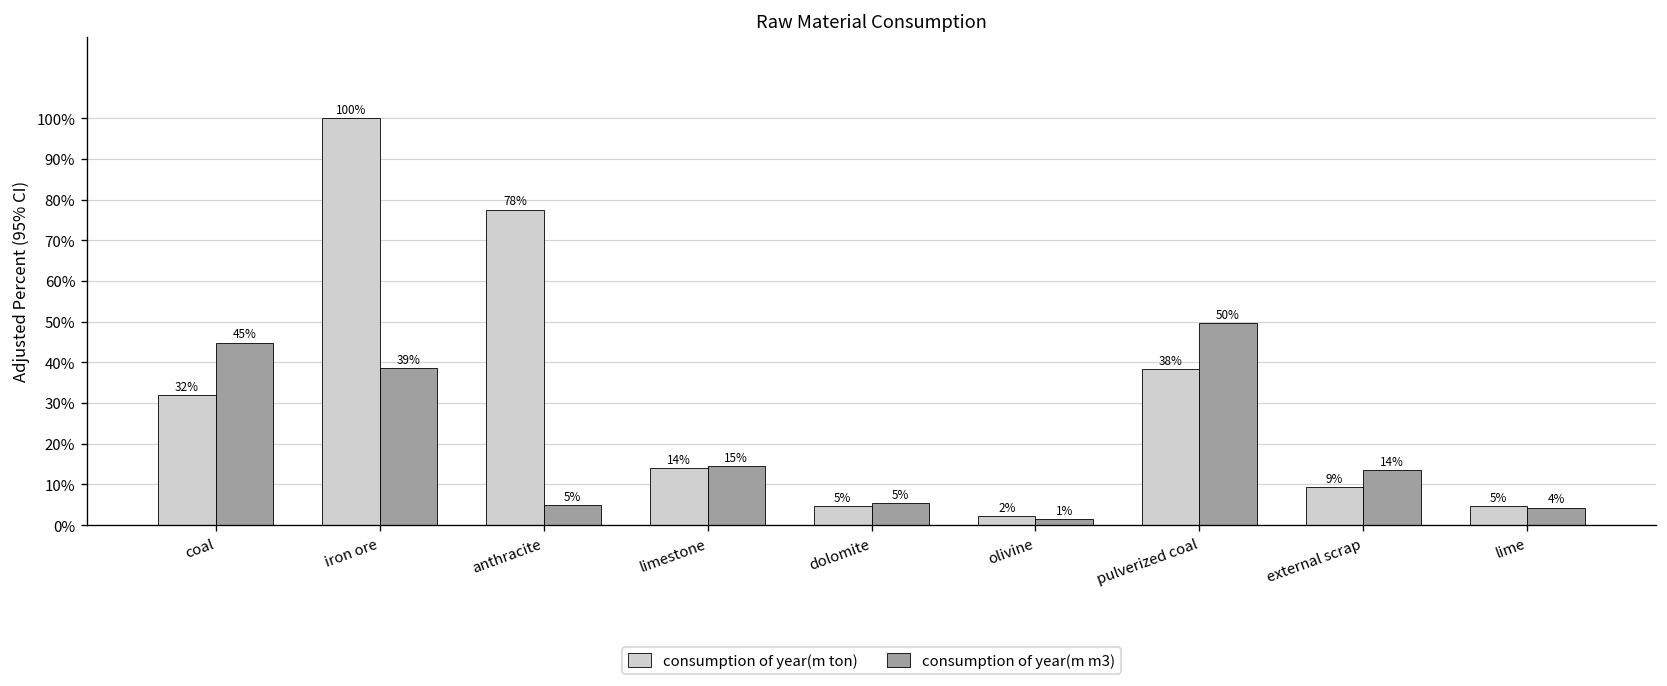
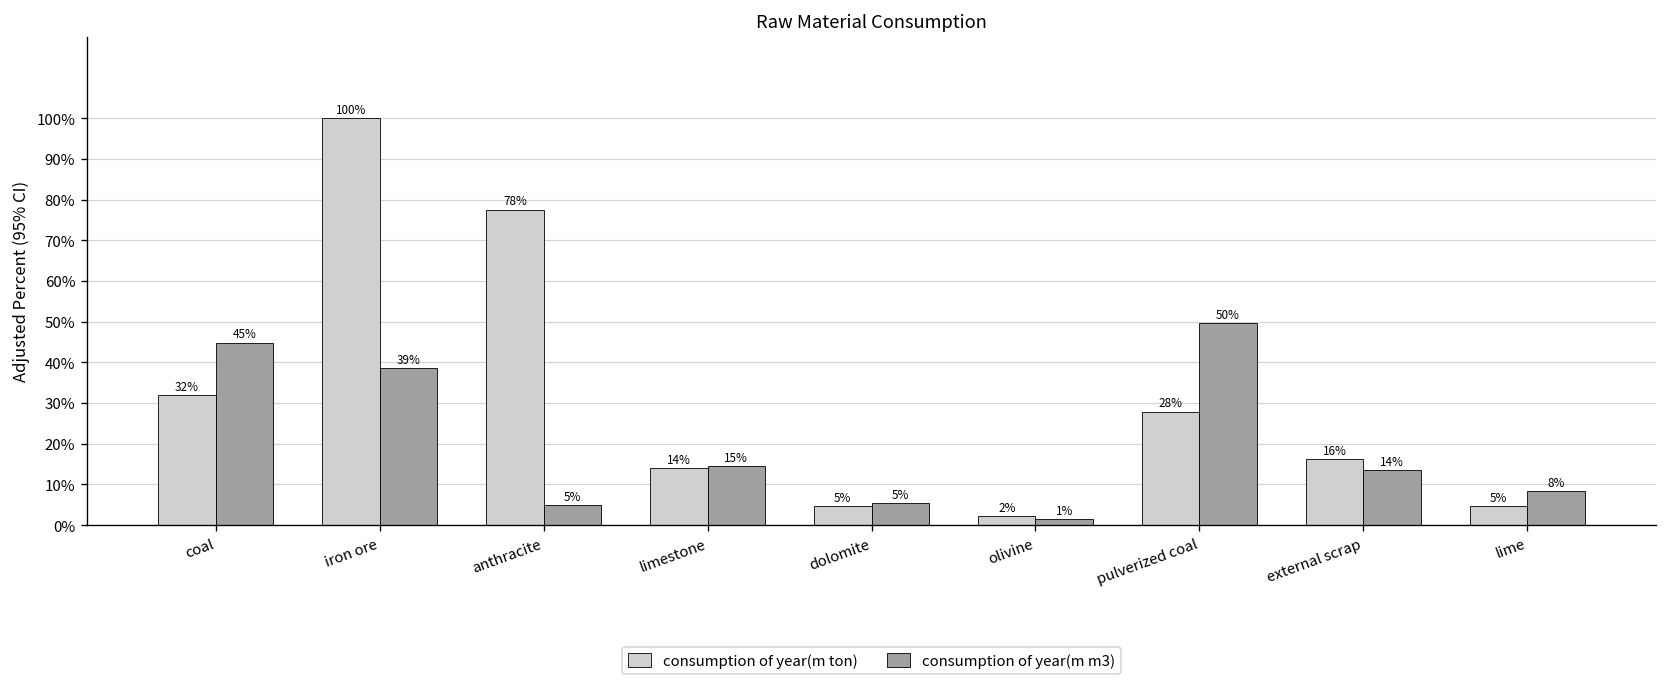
  {
    "consumption of year(m ton)": {
      "coal": "32%",
      "iron ore": "100%",
      "anthracite": "78%",
      "limestone": "14%",
      "dolomite": "5%",
      "olivine": "2%",
-     "pulverized coal": "38%",
-     "external scrap": "9%",
+     "pulverized coal": "28%",
+     "external scrap": "16%",
      "lime": "5%"
    },
    "consumption of year(m m3)": {
      "coal": "45%",
      "iron ore": "39%",
      "anthracite": "5%",
      "limestone": "15%",
      "dolomite": "5%",
      "olivine": "1%",
      "pulverized coal": "50%",
      "external scrap": "14%",
-     "lime": "4%"
+     "lime": "8%"
    }
  }
